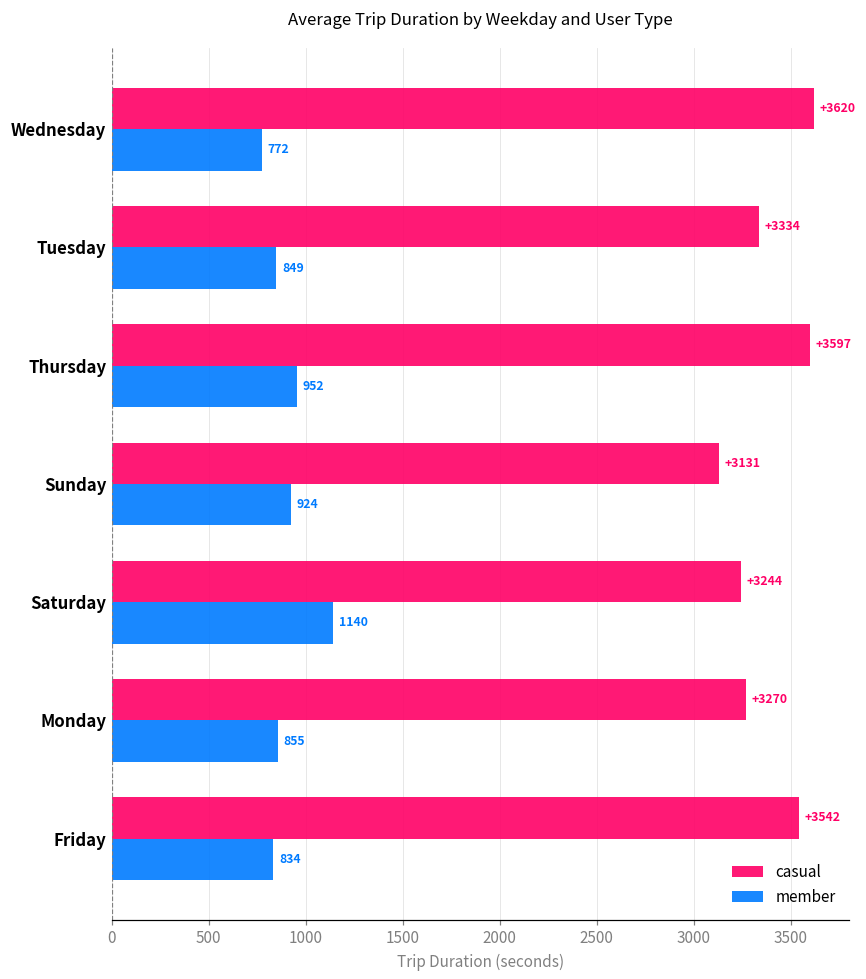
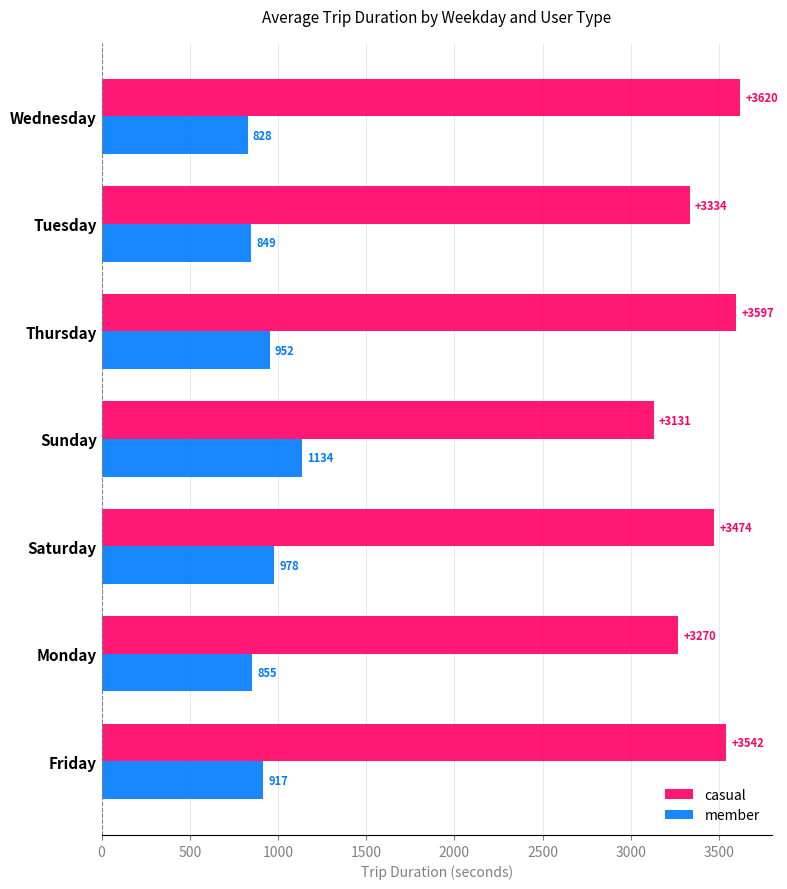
  {
    "casual": {
      "Wednesday": "+3620",
      "Tuesday": "+3334",
      "Thursday": "+3597",
      "Sunday": "+3131",
-     "Saturday": "+3244",
+     "Saturday": "+3474",
      "Monday": "+3270",
      "Friday": "+3542"
    },
    "member": {
-     "Wednesday": "772",
+     "Wednesday": "828",
      "Tuesday": "849",
      "Thursday": "952",
-     "Sunday": "924",
-     "Saturday": "1140",
+     "Sunday": "1134",
+     "Saturday": "978",
      "Monday": "855",
-     "Friday": "834"
+     "Friday": "917"
    }
  }
